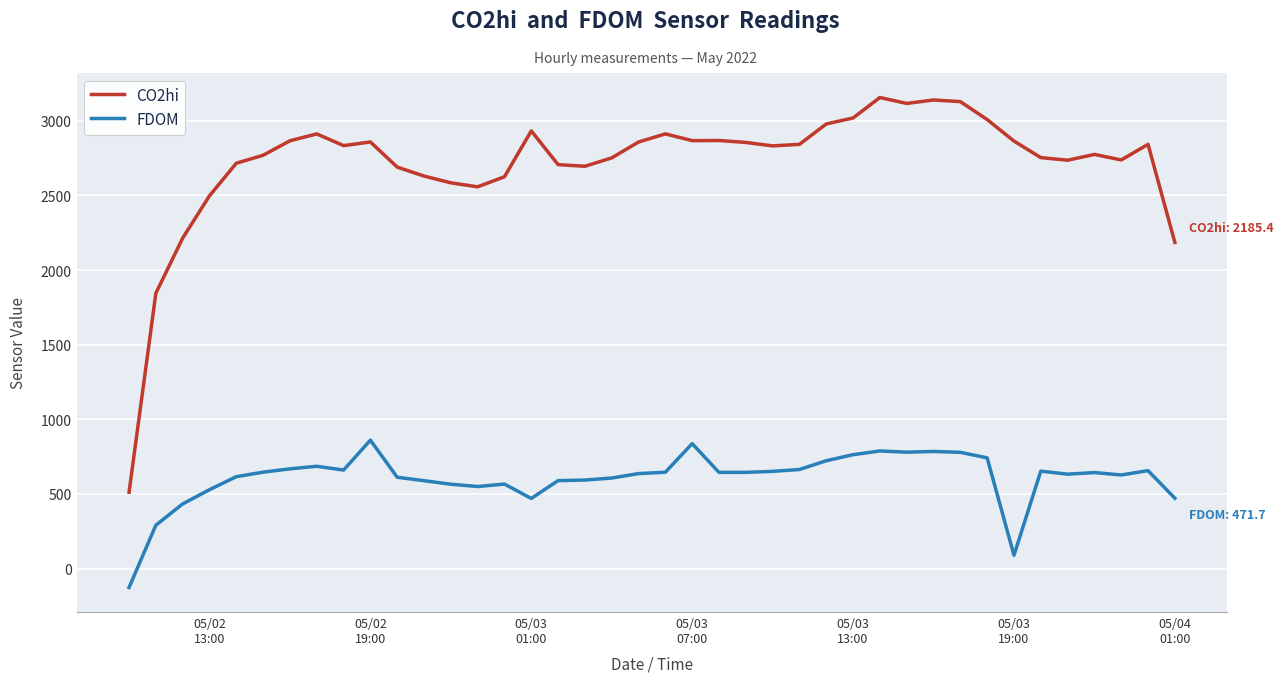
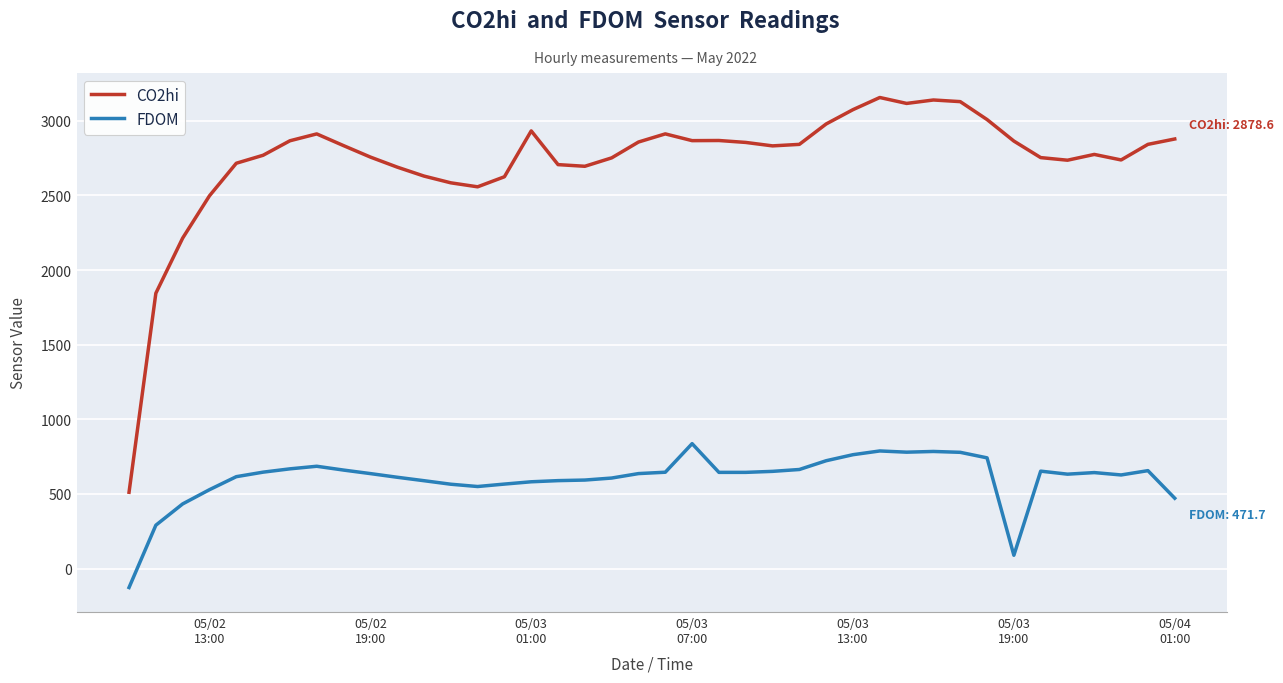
  {
    "CO2hi": {
-     "05/02 19:00": 2860,
-     "05/03 13:00": 3020,
-     "05/04 01:00": 2185.4
+     "05/02 19:00": 2760,
+     "05/03 13:00": 3080,
+     "05/04 01:00": 2878.6
    },
    "FDOM": {
      "05/02 13:00": 530,
-     "05/02 19:00": 860,
-     "05/03 01:00": 470,
+     "05/02 19:00": 640,
+     "05/03 01:00": 580,
      "05/03 07:00": 840,
      "05/03 13:00": 760,
      "05/03 19:00": 90
    }
  }
